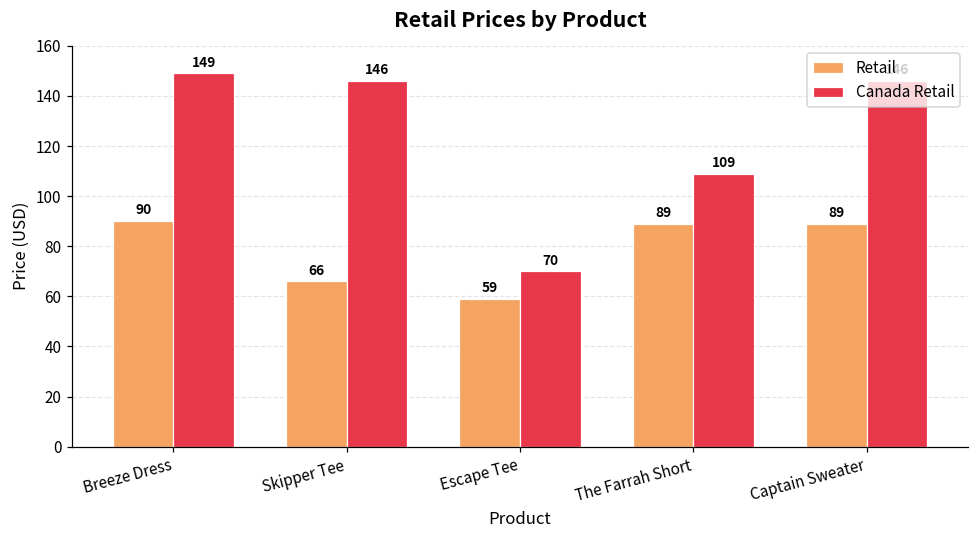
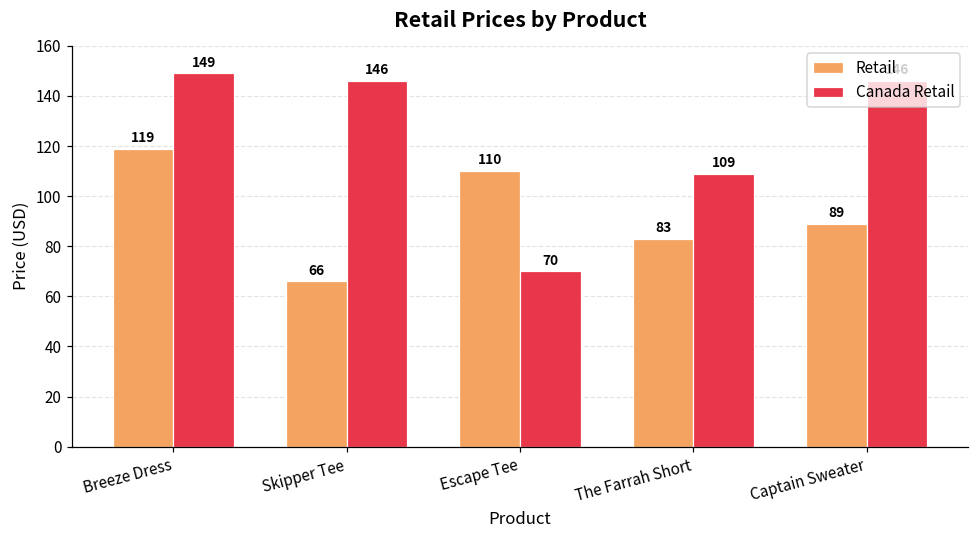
  {
    "Retail": {
-     "Breeze Dress": 90,
+     "Breeze Dress": 119,
      "Skipper Tee": 66,
-     "Escape Tee": 59,
-     "The Farrah Short": 89,
+     "Escape Tee": 110,
+     "The Farrah Short": 83,
      "Captain Sweater": 89
    },
    "Canada Retail": {
      "Breeze Dress": 149,
      "Skipper Tee": 146,
      "Escape Tee": 70,
      "The Farrah Short": 109
    }
  }
